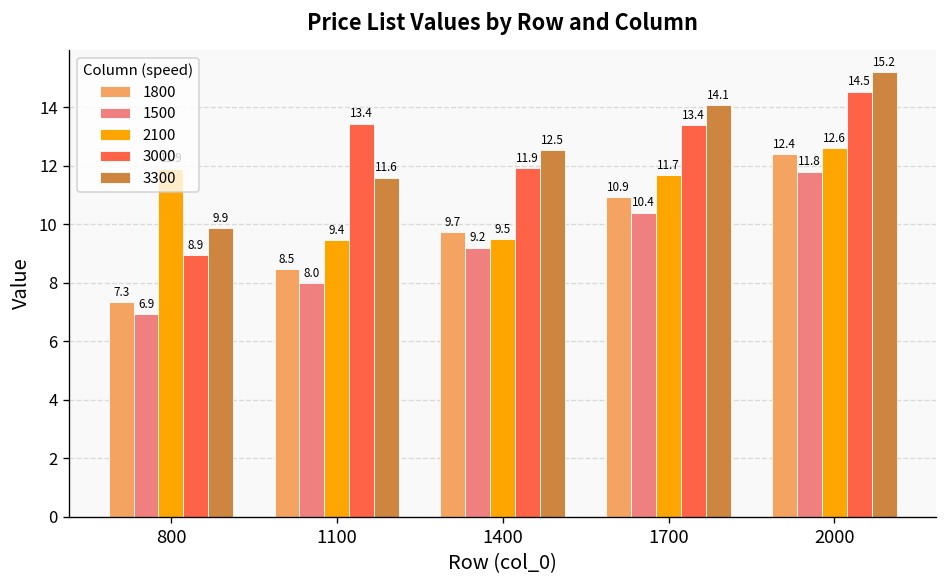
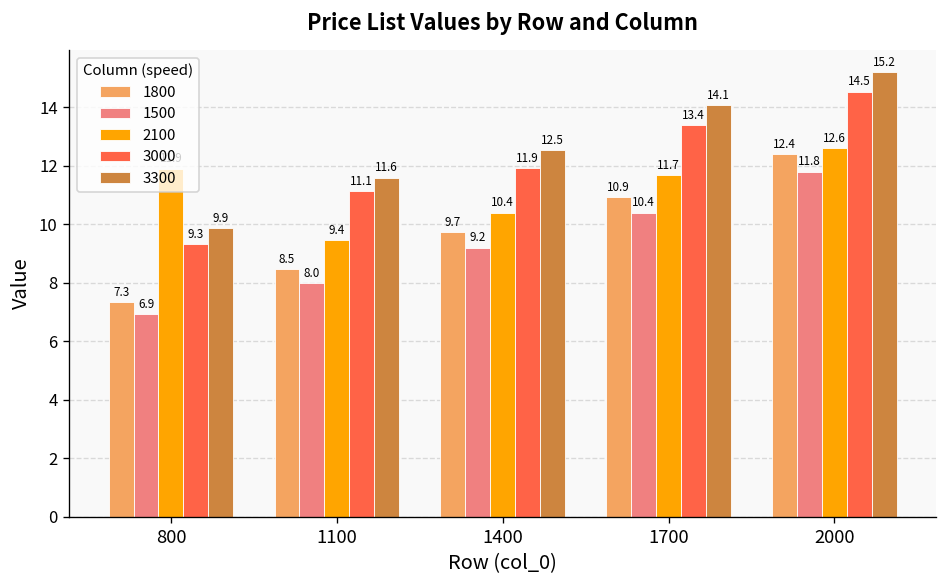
  {
    "2100": {
      "1100": 9.4,
-     "1400": 9.5,
+     "1400": 10.4,
      "1700": 11.7,
      "2000": 12.6
    },
    "3000": {
-     "800": 8.9,
-     "1100": 13.4,
+     "800": 9.3,
+     "1100": 11.1,
      "1400": 11.9,
      "1700": 13.4,
      "2000": 14.5
    }
  }
